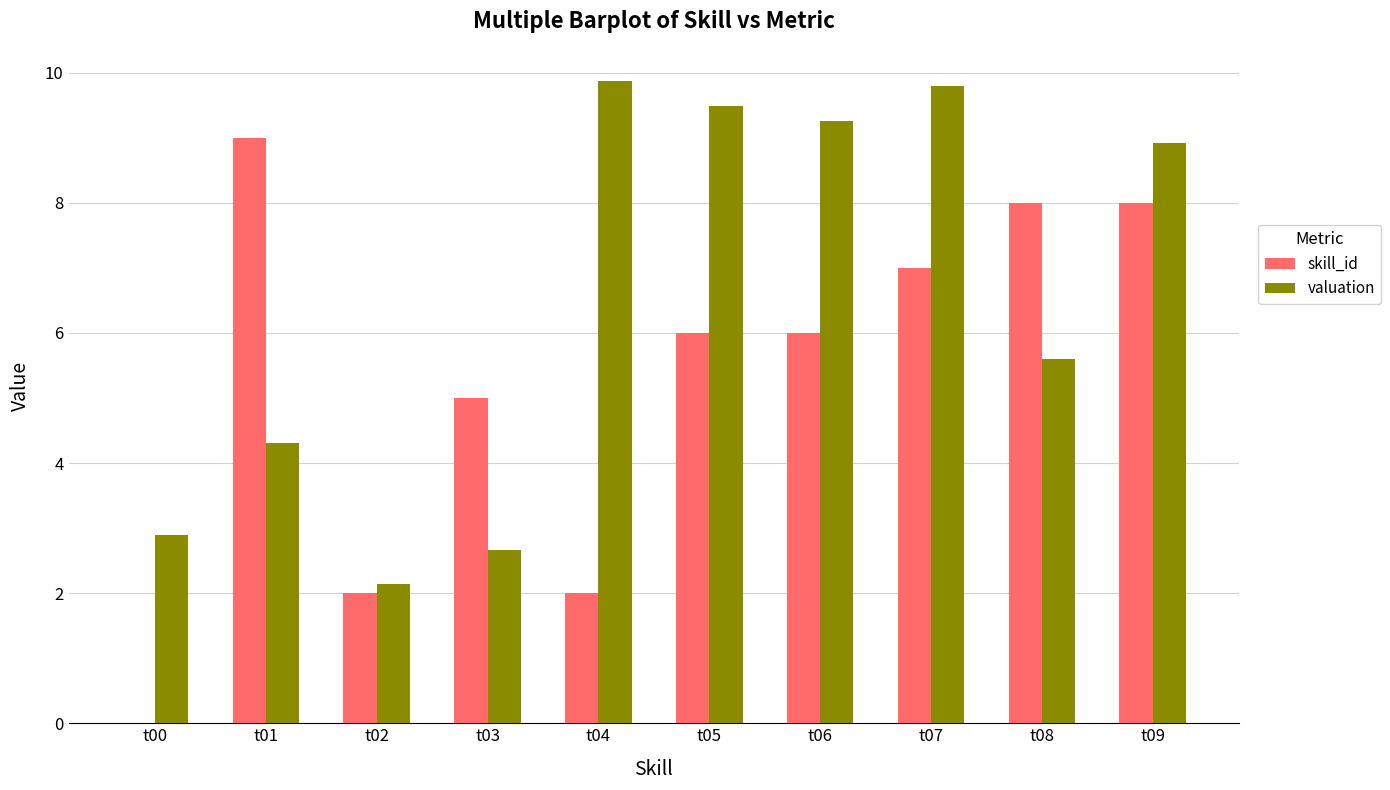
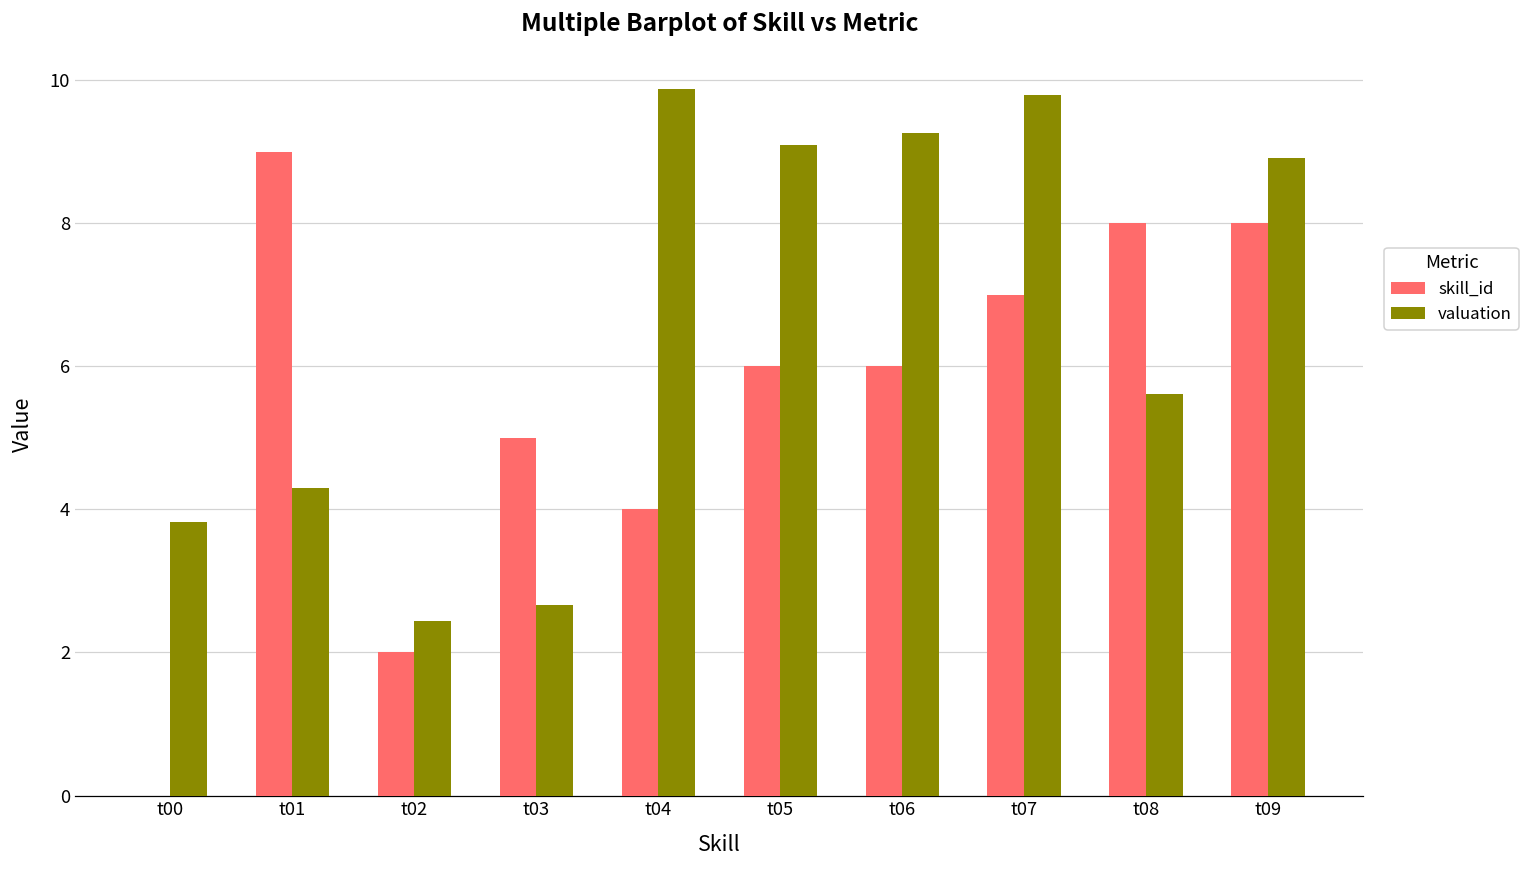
  {
    "skill_id": {
      "t00": 0,
      "t01": 9,
      "t02": 2,
      "t03": 5,
-     "t04": 2,
+     "t04": 4,
      "t05": 6,
      "t06": 6,
      "t07": 7,
      "t08": 8,
      "t09": 8
    },
    "valuation": {
-     "t00": 2.9,
+     "t00": 3.8,
      "t01": 4.3,
-     "t02": 2.1,
+     "t02": 2.4,
      "t03": 2.7,
      "t04": 9.9,
-     "t05": 9.5,
+     "t05": 9.1,
      "t06": 9.3,
      "t07": 9.8,
      "t08": 5.6,
      "t09": 8.9
    }
  }
